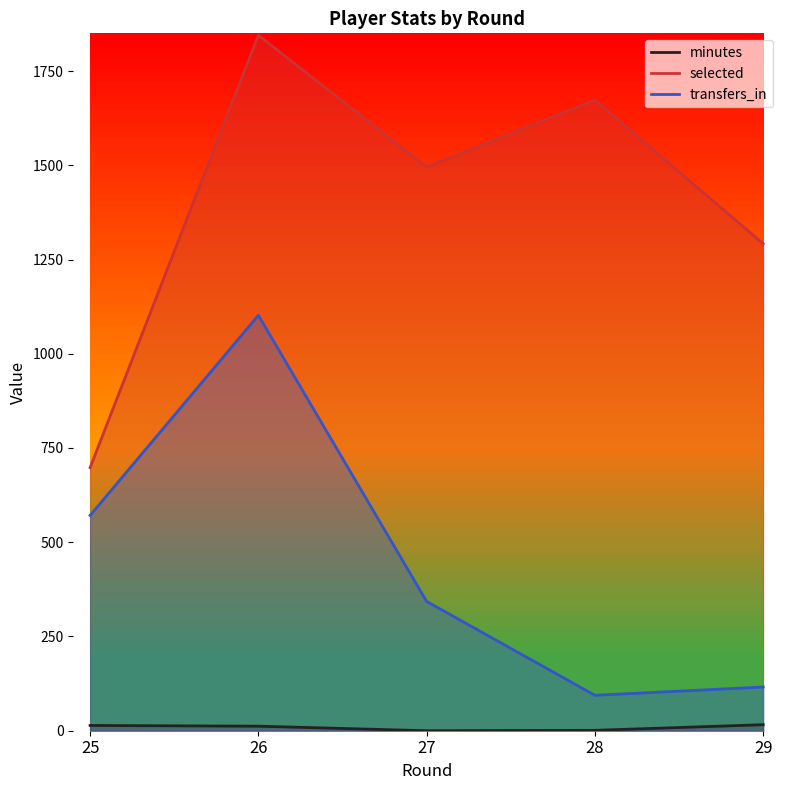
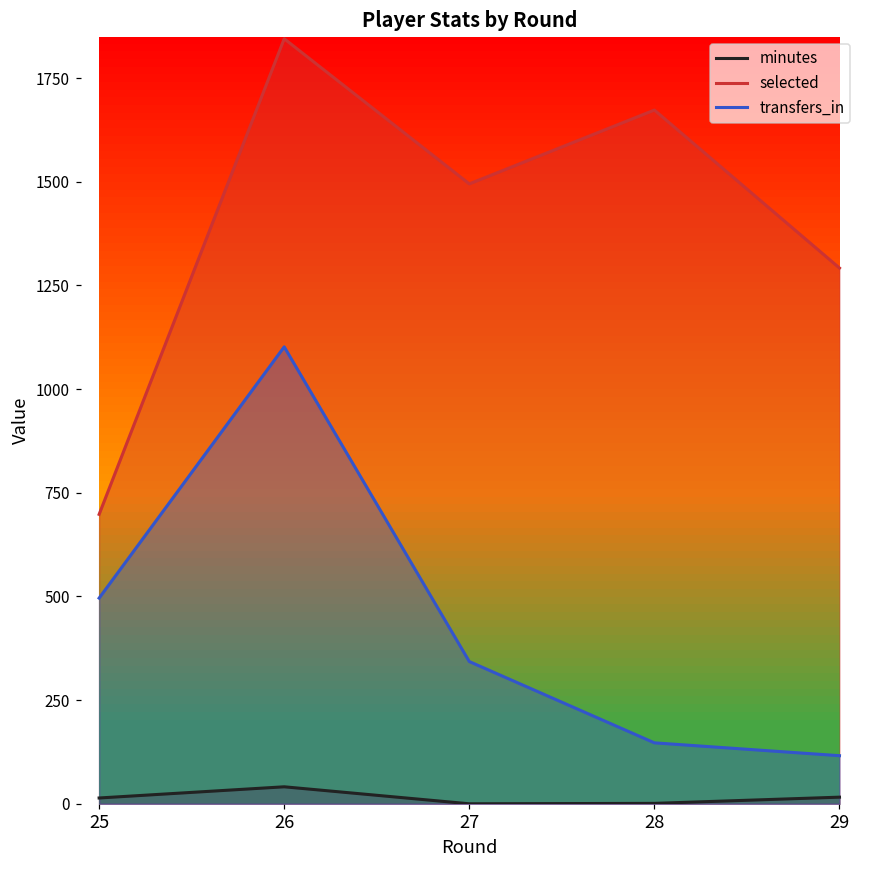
  {
    "minutes": {
      "25": 10,
-     "26": 10,
+     "26": 40,
      "27": 0,
      "28": 0,
      "29": 20
    },
    "selected": {
      "25": 700,
      "26": 1850,
      "27": 1500,
      "28": 1670,
      "29": 1290
    },
    "transfers_in": {
-     "25": 570,
+     "25": 500,
      "26": 1100,
      "27": 340,
-     "28": 90,
+     "28": 150,
      "29": 120
    }
  }
